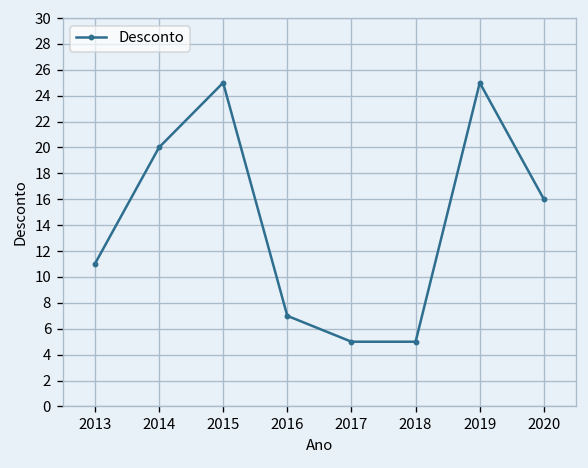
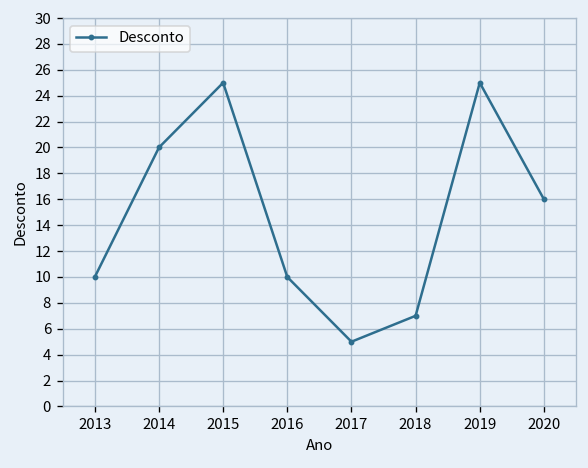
  {
-   "2013": 11,
+   "2013": 10,
    "2014": 20,
    "2015": 25,
-   "2016": 7,
+   "2016": 10,
    "2017": 5,
-   "2018": 5,
+   "2018": 7,
    "2019": 25,
    "2020": 16
  }
